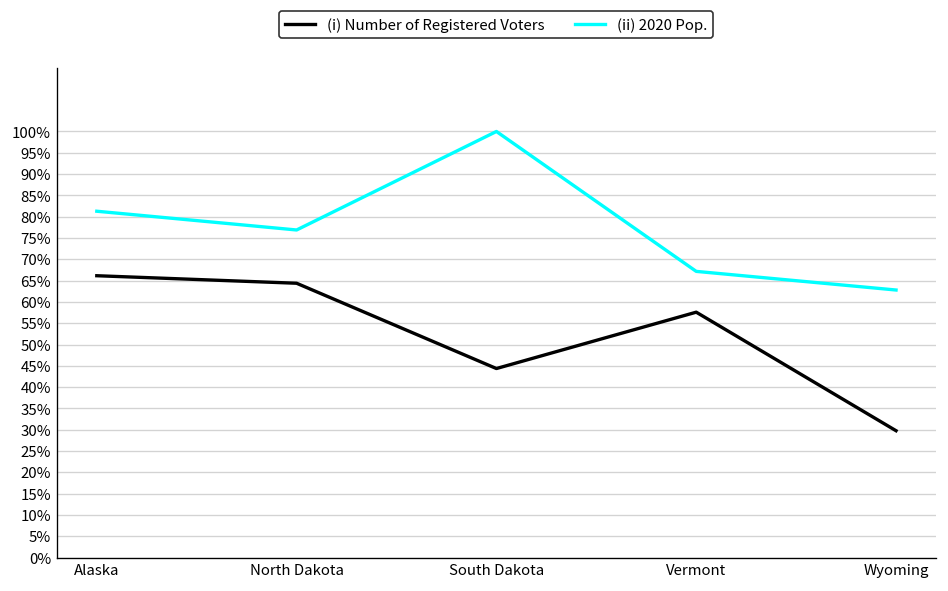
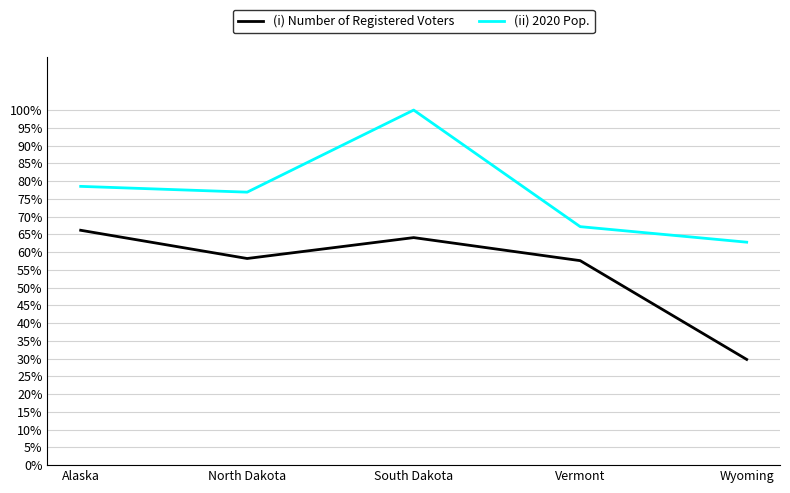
  {
    "(i) Number of Registered Voters": {
      "Alaska": "66%",
-     "North Dakota": "64%",
-     "South Dakota": "44%",
+     "North Dakota": "58%",
+     "South Dakota": "64%",
      "Vermont": "58%",
      "Wyoming": "30%"
    },
    "(ii) 2020 Pop.": {
-     "Alaska": "81%",
+     "Alaska": "79%",
      "North Dakota": "77%",
      "South Dakota": "100%",
      "Vermont": "67%",
      "Wyoming": "63%"
    }
  }
